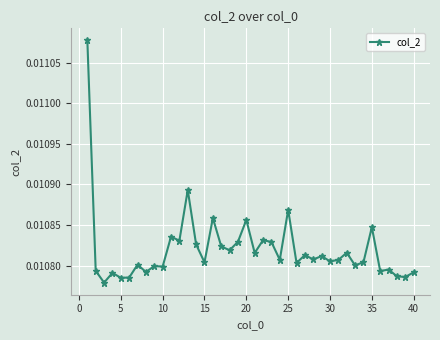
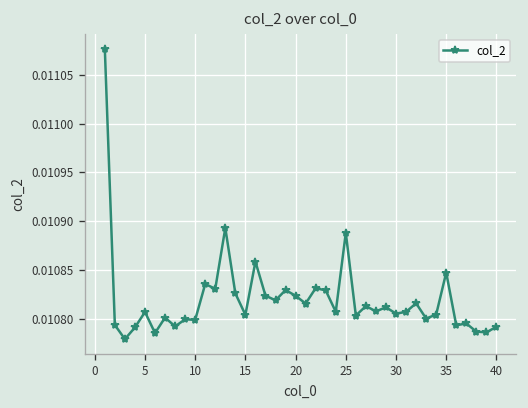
  {
-   "5": 0.01078,
+   "5": 0.01081,
    "10": 0.01080,
    "15": 0.01080,
-   "20": 0.01086,
-   "25": 0.01087,
+   "20": 0.01082,
+   "25": 0.01089,
    "30": 0.01081,
    "35": 0.01085,
    "40": 0.01079
  }
